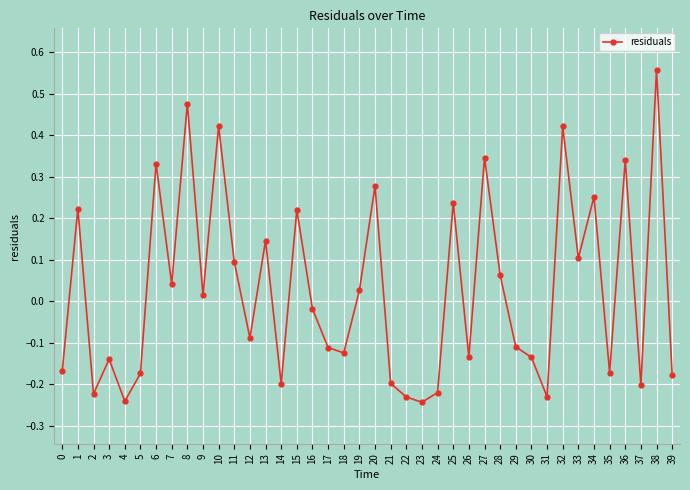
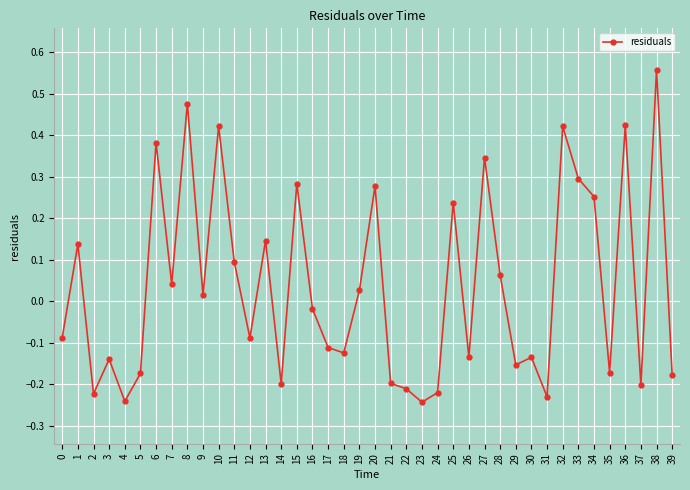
  {
-   "0": -0.17,
-   "1": 0.22,
+   "0": -0.09,
+   "1": 0.14,
    "2": -0.22,
    "3": -0.14,
    "4": -0.24,
    "5": -0.17,
-   "6": 0.33,
+   "6": 0.38,
    "7": 0.04,
    "8": 0.48,
    "9": 0.02,
    "10": 0.42,
    "11": 0.10,
    "12": -0.09,
    "13": 0.15,
    "14": -0.20,
-   "15": 0.22,
+   "15": 0.28,
    "16": -0.02,
    "17": -0.11,
    "18": -0.12,
    "19": 0.03,
    "20": 0.28,
    "21": -0.20,
-   "22": -0.23,
+   "22": -0.21,
    "23": -0.24,
    "24": -0.22,
    "25": 0.24,
    "26": -0.13,
    "27": 0.35,
    "28": 0.06,
-   "29": -0.11,
+   "29": -0.15,
    "30": -0.13,
    "31": -0.23,
    "32": 0.42,
-   "33": 0.10,
+   "33": 0.30,
    "34": 0.25,
    "35": -0.17,
-   "36": 0.34,
+   "36": 0.42,
    "37": -0.20,
    "38": 0.56,
    "39": -0.18
  }
